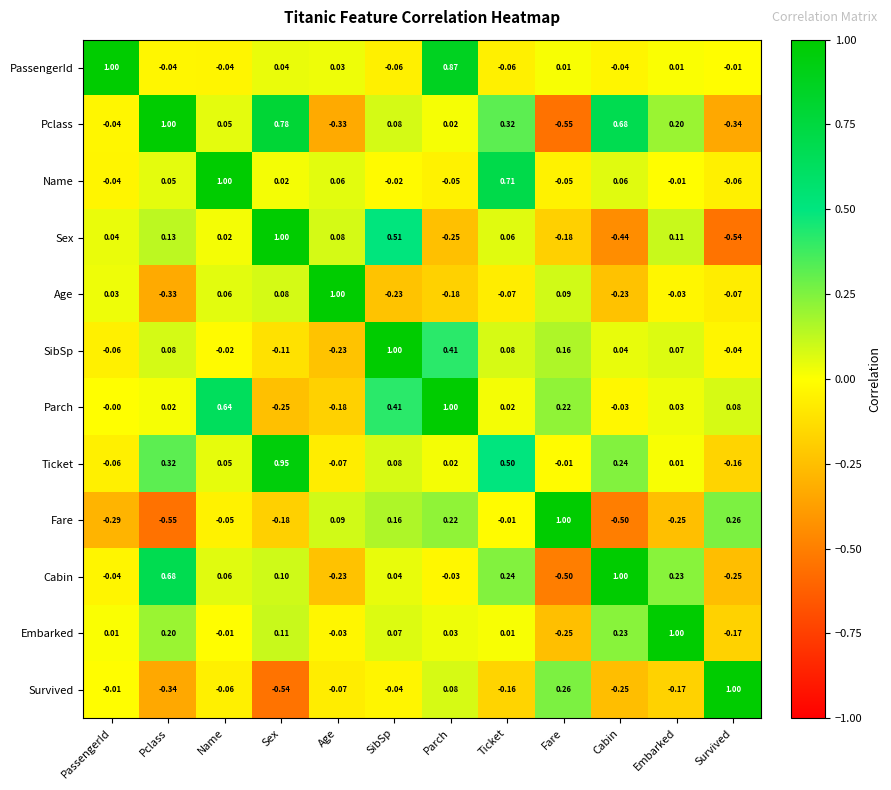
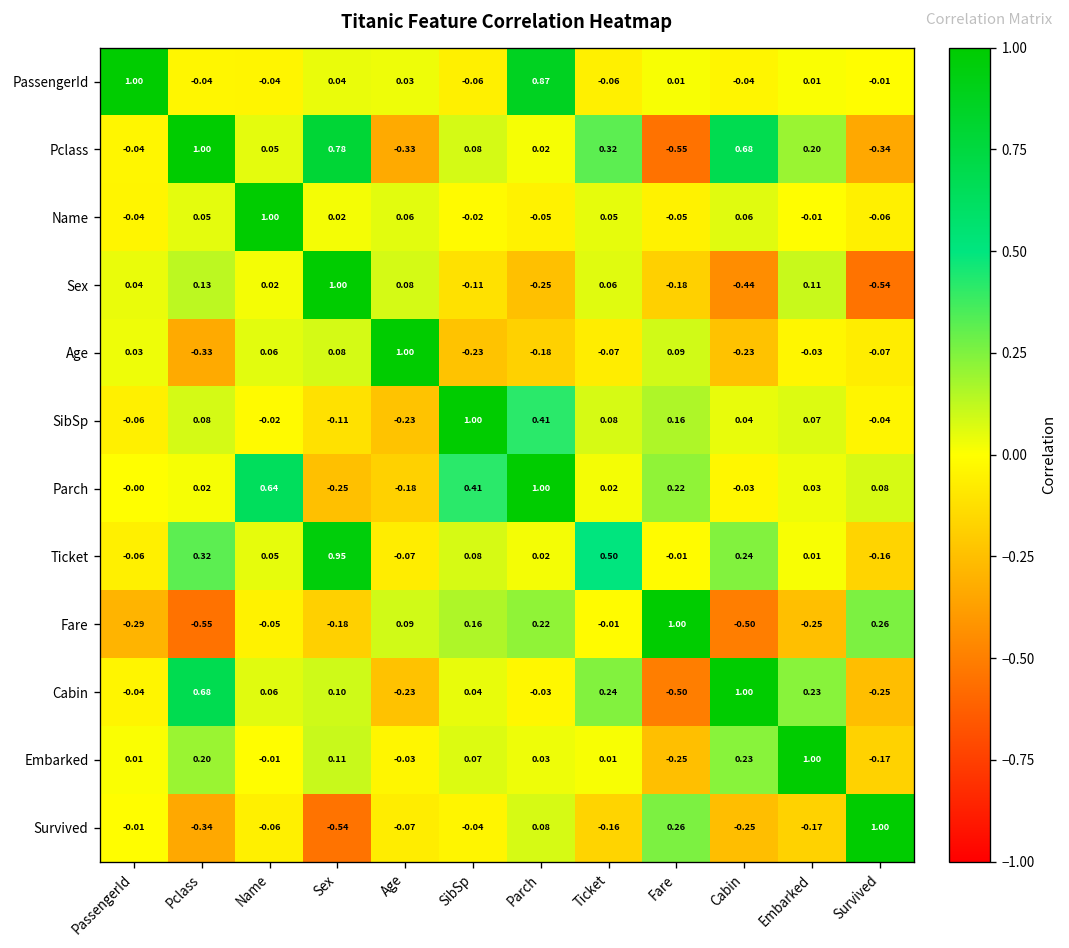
  {
    "PassengerId": {
      "PassengerId": 1.00,
      "Pclass": -0.04,
      "Name": -0.04,
      "Sex": 0.04,
      "Age": 0.03,
      "SibSp": -0.06,
      "Parch": 0.87,
      "Ticket": -0.06,
      "Fare": 0.01,
      "Cabin": -0.04,
      "Embarked": 0.01,
      "Survived": -0.01
    },
    "Pclass": {
      "PassengerId": -0.04,
      "Pclass": 1.00,
      "Name": 0.05,
      "Sex": 0.78,
      "Age": -0.33,
      "SibSp": 0.08,
      "Parch": 0.02,
      "Ticket": 0.32,
      "Fare": -0.55,
      "Cabin": 0.68,
      "Embarked": 0.20,
      "Survived": -0.34
    },
    "Name": {
      "PassengerId": -0.04,
      "Pclass": 0.05,
      "Name": 1.00,
      "Sex": 0.02,
      "Age": 0.06,
      "SibSp": -0.02,
      "Parch": -0.05,
-     "Ticket": 0.71,
+     "Ticket": 0.05,
      "Fare": -0.05,
      "Cabin": 0.06,
      "Embarked": -0.01,
      "Survived": -0.06
    },
    "Sex": {
      "PassengerId": 0.04,
      "Pclass": 0.13,
      "Name": 0.02,
      "Sex": 1.00,
      "Age": 0.08,
-     "SibSp": 0.51,
+     "SibSp": -0.11,
      "Parch": -0.25,
      "Ticket": 0.06,
      "Fare": -0.18,
      "Cabin": -0.44,
      "Embarked": 0.11,
      "Survived": -0.54
    },
    "Age": {
      "PassengerId": 0.03,
      "Pclass": -0.33,
      "Name": 0.06,
      "Sex": 0.08,
      "Age": 1.00,
      "SibSp": -0.23,
      "Parch": -0.18,
      "Ticket": -0.07,
      "Fare": 0.09,
      "Cabin": -0.23,
      "Embarked": -0.03,
      "Survived": -0.07
    },
    "SibSp": {
      "PassengerId": -0.06,
      "Pclass": 0.08,
      "Name": -0.02,
      "Sex": -0.11,
      "Age": -0.23,
      "SibSp": 1.00,
      "Parch": 0.41,
      "Ticket": 0.08,
      "Fare": 0.16,
      "Cabin": 0.04,
      "Embarked": 0.07,
      "Survived": -0.04
    },
    "Parch": {
      "PassengerId": -0.00,
      "Pclass": 0.02,
      "Name": 0.64,
      "Sex": -0.25,
      "Age": -0.18,
      "SibSp": 0.41,
      "Parch": 1.00,
      "Ticket": 0.02,
      "Fare": 0.22,
      "Cabin": -0.03,
      "Embarked": 0.03,
      "Survived": 0.08
    },
    "Ticket": {
      "PassengerId": -0.06,
      "Pclass": 0.32,
      "Name": 0.05,
      "Sex": 0.95,
      "Age": -0.07,
      "SibSp": 0.08,
      "Parch": 0.02,
      "Ticket": 0.50,
      "Fare": -0.01,
      "Cabin": 0.24,
      "Embarked": 0.01,
      "Survived": -0.16
    },
    "Fare": {
      "PassengerId": -0.29,
      "Pclass": -0.55,
      "Name": -0.05,
      "Sex": -0.18,
      "Age": 0.09,
      "SibSp": 0.16,
      "Parch": 0.22,
      "Ticket": -0.01,
      "Fare": 1.00,
      "Cabin": -0.50,
      "Embarked": -0.25,
      "Survived": 0.26
    },
    "Cabin": {
      "PassengerId": -0.04,
      "Pclass": 0.68,
      "Name": 0.06,
      "Sex": 0.10,
      "Age": -0.23,
      "SibSp": 0.04,
      "Parch": -0.03,
      "Ticket": 0.24,
      "Fare": -0.50,
      "Cabin": 1.00,
      "Embarked": 0.23,
      "Survived": -0.25
    },
    "Embarked": {
      "PassengerId": 0.01,
      "Pclass": 0.20,
      "Name": -0.01,
      "Sex": 0.11,
      "Age": -0.03,
      "SibSp": 0.07,
      "Parch": 0.03,
      "Ticket": 0.01,
      "Fare": -0.25,
      "Cabin": 0.23,
      "Embarked": 1.00,
      "Survived": -0.17
    },
    "Survived": {
      "PassengerId": -0.01,
      "Pclass": -0.34,
      "Name": -0.06,
      "Sex": -0.54,
      "Age": -0.07,
      "SibSp": -0.04,
      "Parch": 0.08,
      "Ticket": -0.16,
      "Fare": 0.26,
      "Cabin": -0.25,
      "Embarked": -0.17,
      "Survived": 1.00
    }
  }
